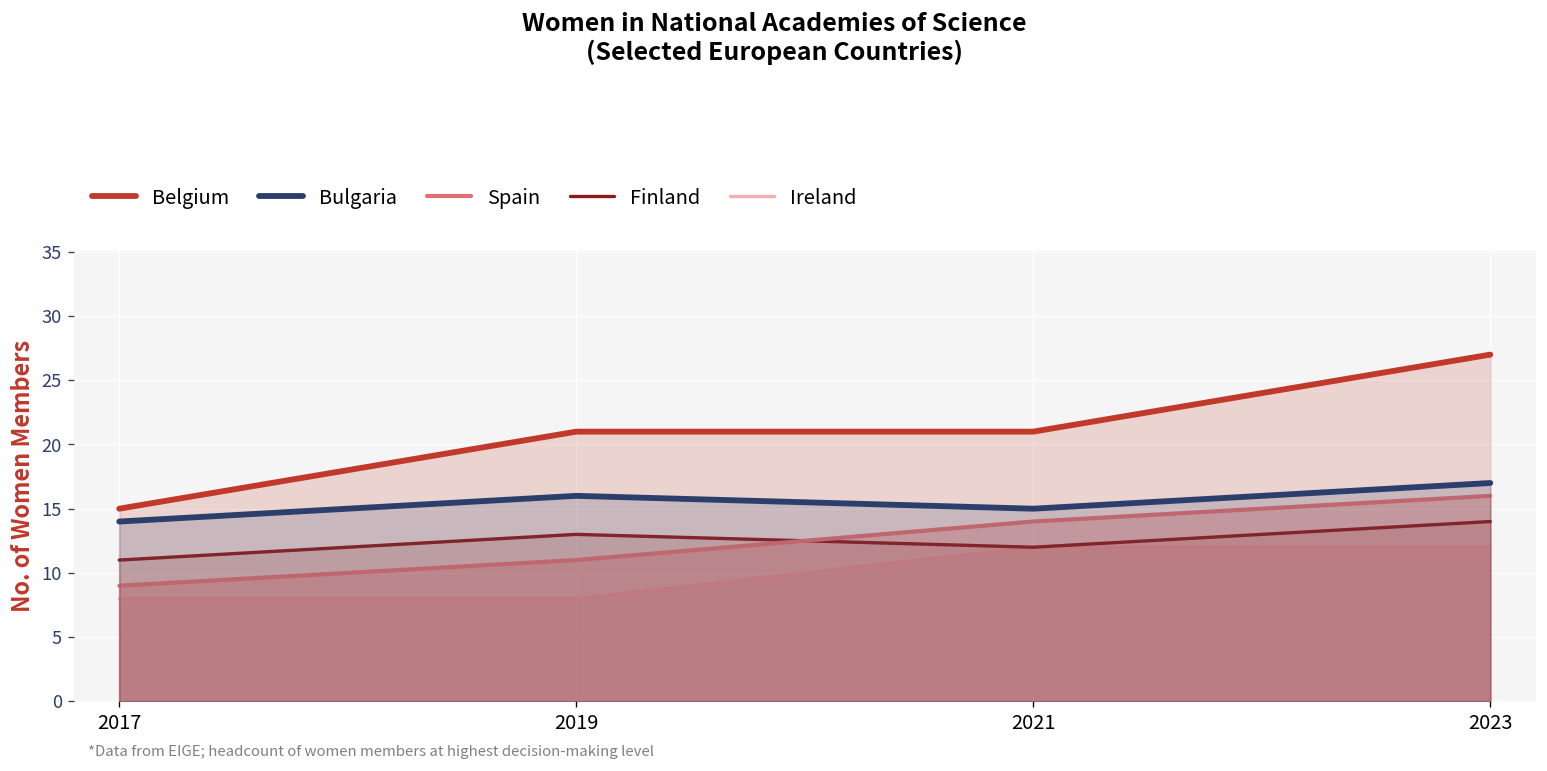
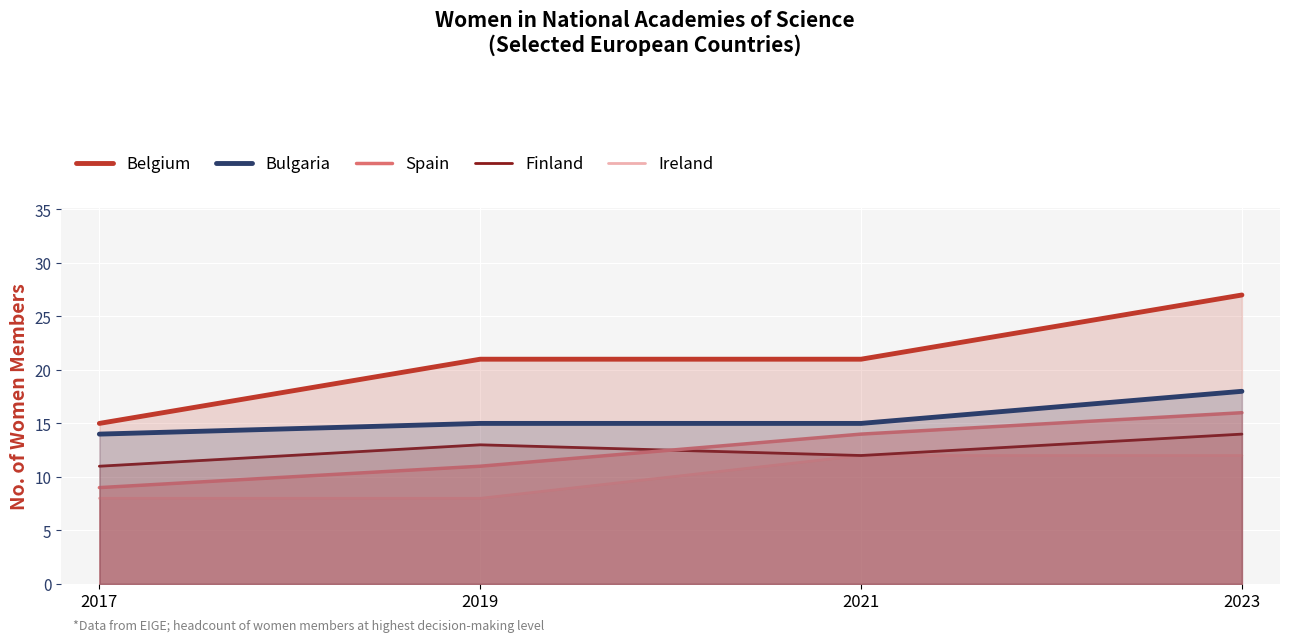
  {
    "Belgium": {
      "2017": 15,
      "2019": 21,
      "2021": 21,
      "2023": 27
    },
    "Bulgaria": {
      "2017": 14,
-     "2019": 16,
+     "2019": 15,
      "2021": 15,
-     "2023": 17
+     "2023": 18
    },
    "Spain": {
      "2017": 9,
      "2019": 11,
      "2021": 14,
      "2023": 16
    },
    "Finland": {
      "2017": 11,
      "2019": 13,
      "2023": 14
    },
    "Ireland": {
      "2017": 8,
      "2019": 8,
      "2023": 12
    }
  }
